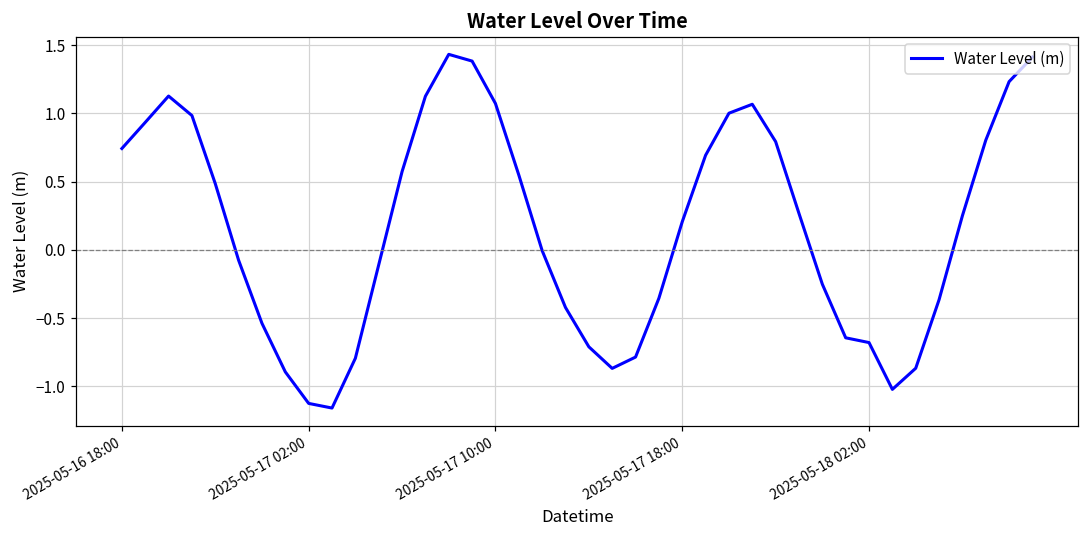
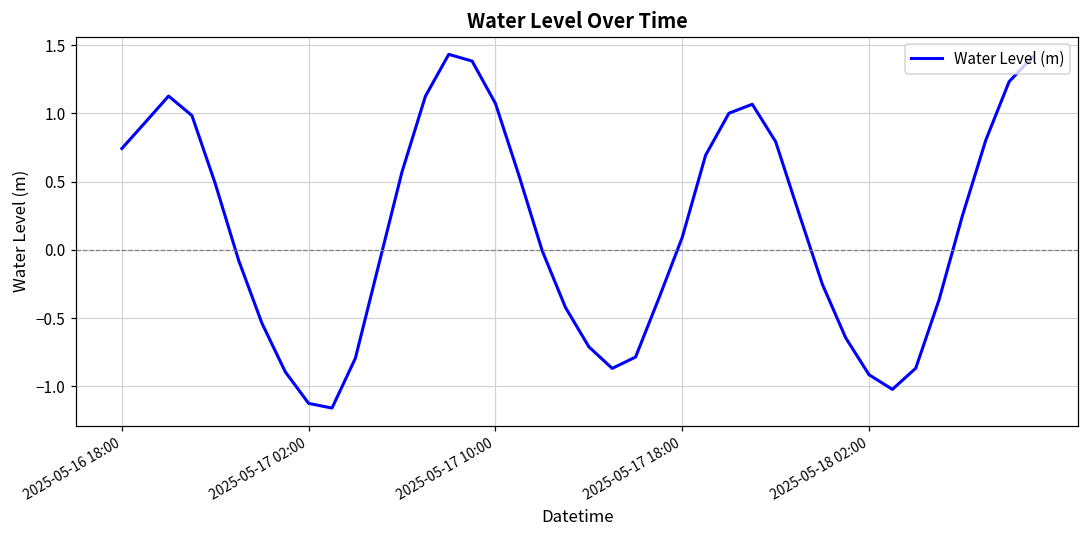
  {
    "2025-05-16 18:00": 0.74,
    "2025-05-17 02:00": -1.12,
    "2025-05-17 10:00": 1.07,
-   "2025-05-17 18:00": 0.21,
-   "2025-05-18 02:00": -0.68
+   "2025-05-17 18:00": 0.09,
+   "2025-05-18 02:00": -0.91
  }
